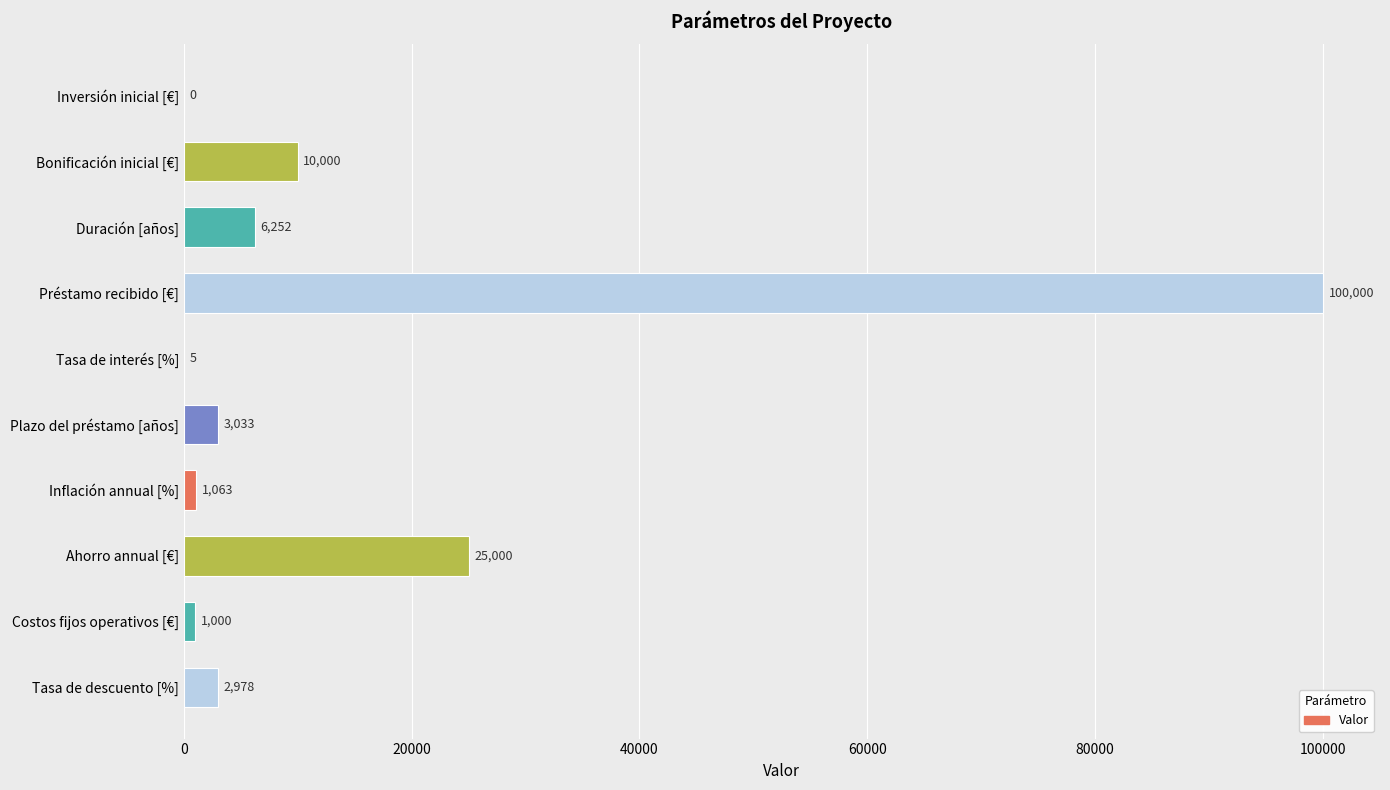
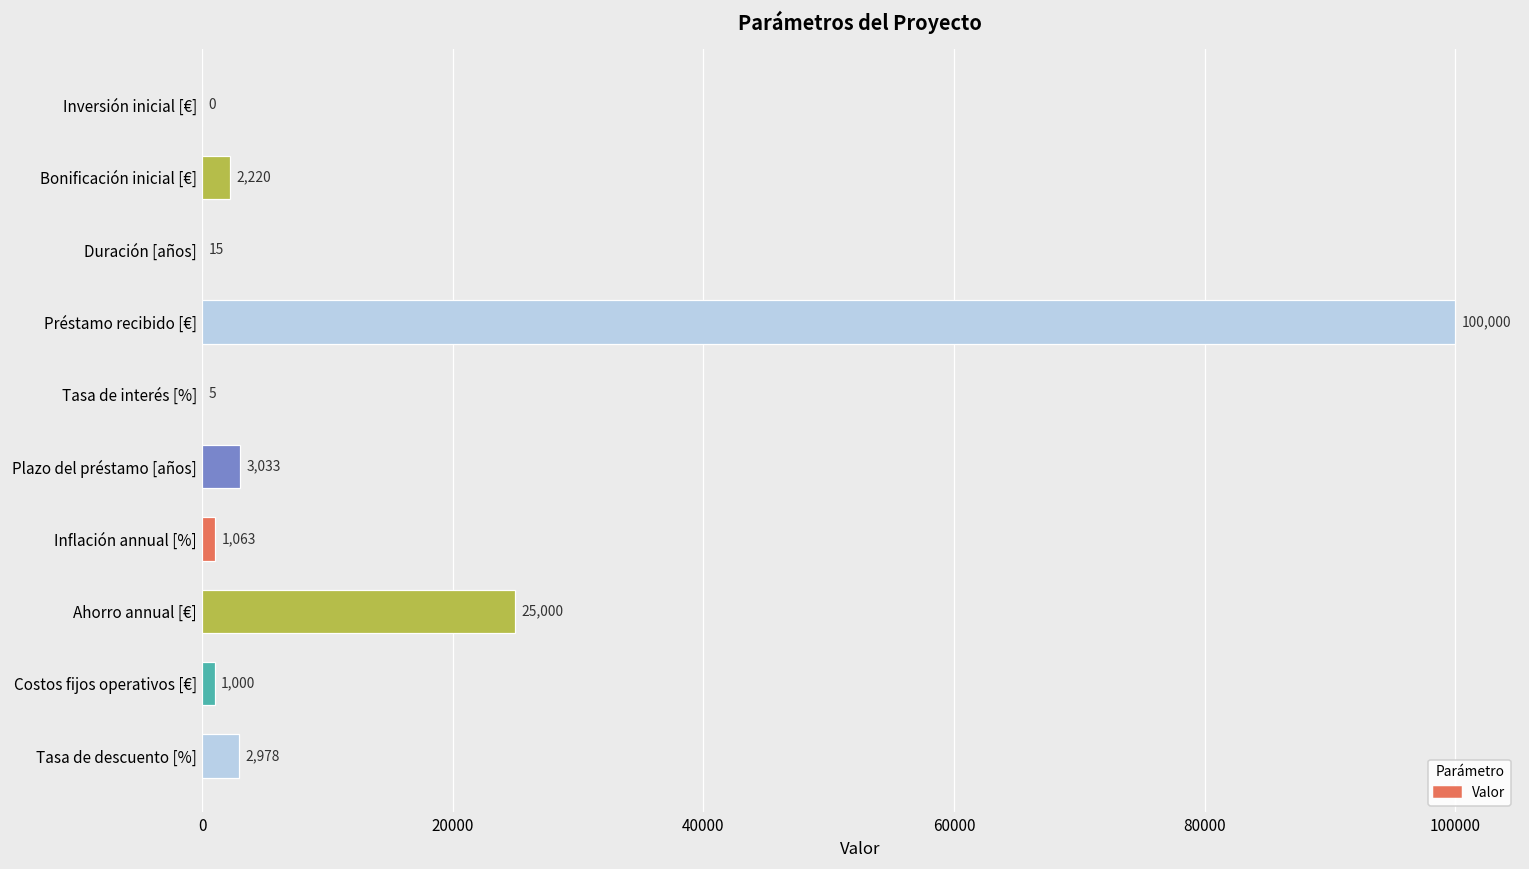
  {
    "Inversión inicial [€]": "0",
-   "Bonificación inicial [€]": "10,000",
-   "Duración [años]": "6,252",
+   "Bonificación inicial [€]": "2,220",
+   "Duración [años]": "15",
    "Préstamo recibido [€]": "100,000",
    "Tasa de interés [%]": "5",
    "Plazo del préstamo [años]": "3,033",
    "Inflación annual [%]": "1,063",
    "Ahorro annual [€]": "25,000",
    "Costos fijos operativos [€]": "1,000",
    "Tasa de descuento [%]": "2,978"
  }
